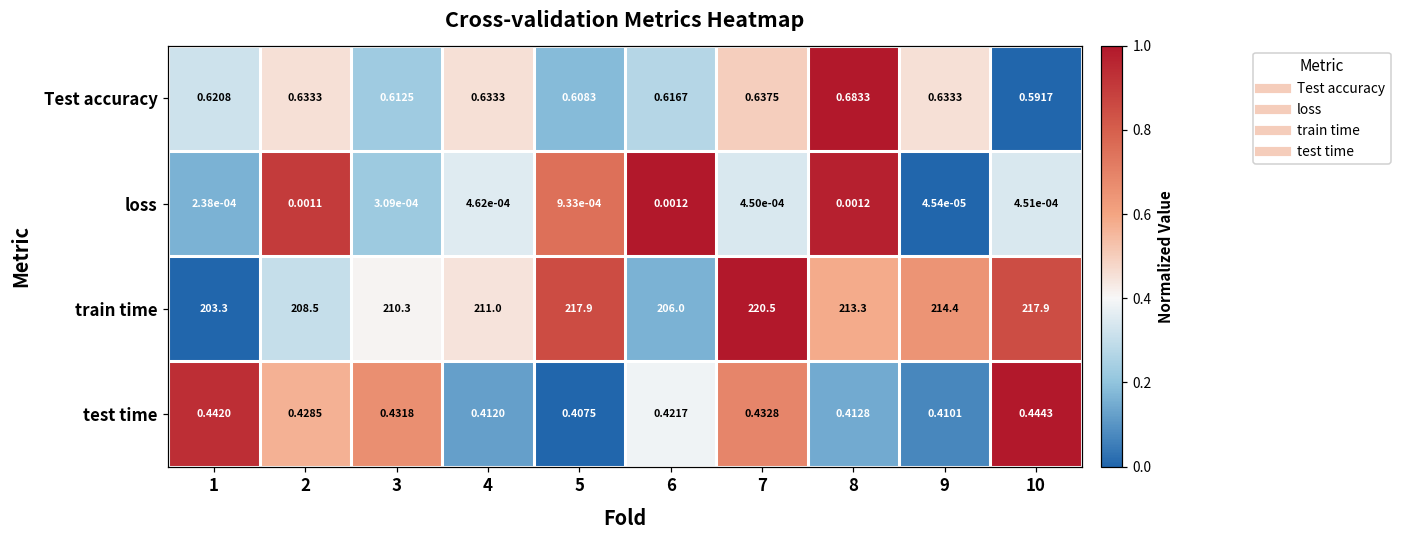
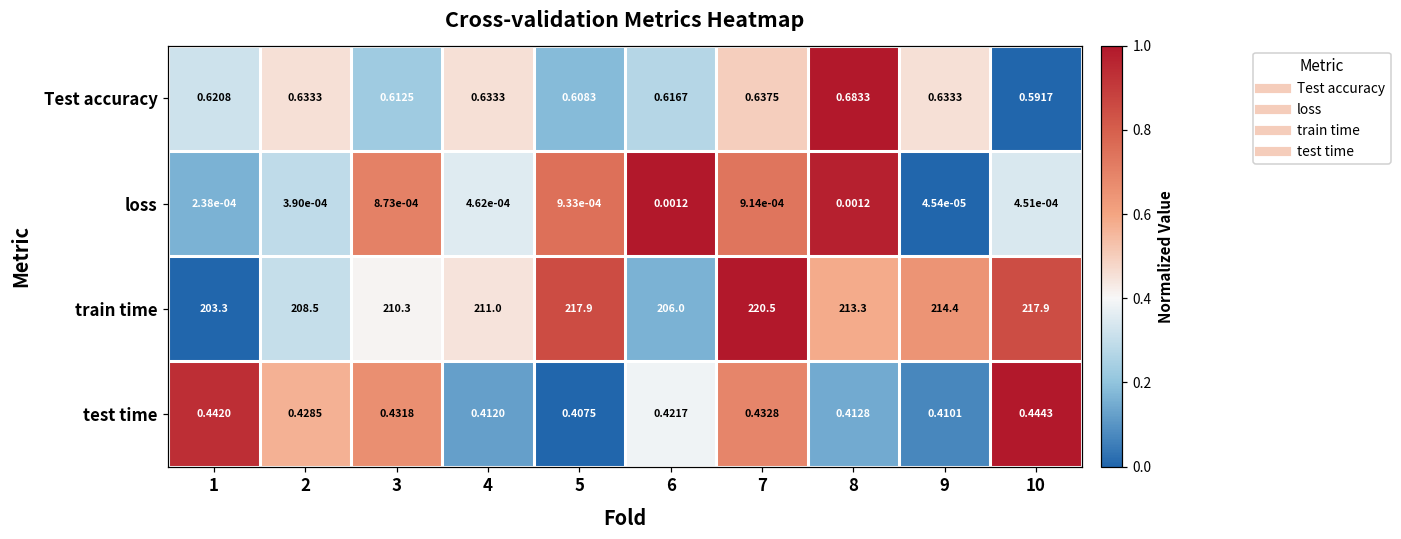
  {
    "Test accuracy": {
      "1": "0.6208",
      "2": "0.6333",
      "3": "0.6125",
      "4": "0.6333",
      "5": "0.6083",
      "6": "0.6167",
      "7": "0.6375",
      "8": "0.6833",
      "9": "0.6333",
      "10": "0.5917"
    },
    "loss": {
      "1": "2.38e-04",
-     "2": "0.0011",
-     "3": "3.09e-04",
+     "2": "3.90e-04",
+     "3": "8.73e-04",
      "4": "4.62e-04",
      "5": "9.33e-04",
      "6": "0.0012",
-     "7": "4.50e-04",
+     "7": "9.14e-04",
      "8": "0.0012",
      "9": "4.54e-05",
      "10": "4.51e-04"
    },
    "train time": {
      "1": "203.3",
      "2": "208.5",
      "3": "210.3",
      "4": "211.0",
      "5": "217.9",
      "6": "206.0",
      "7": "220.5",
      "8": "213.3",
      "9": "214.4",
      "10": "217.9"
    },
    "test time": {
      "1": "0.4420",
      "2": "0.4285",
      "3": "0.4318",
      "4": "0.4120",
      "5": "0.4075",
      "6": "0.4217",
      "7": "0.4328",
      "8": "0.4128",
      "9": "0.4101",
      "10": "0.4443"
    }
  }
